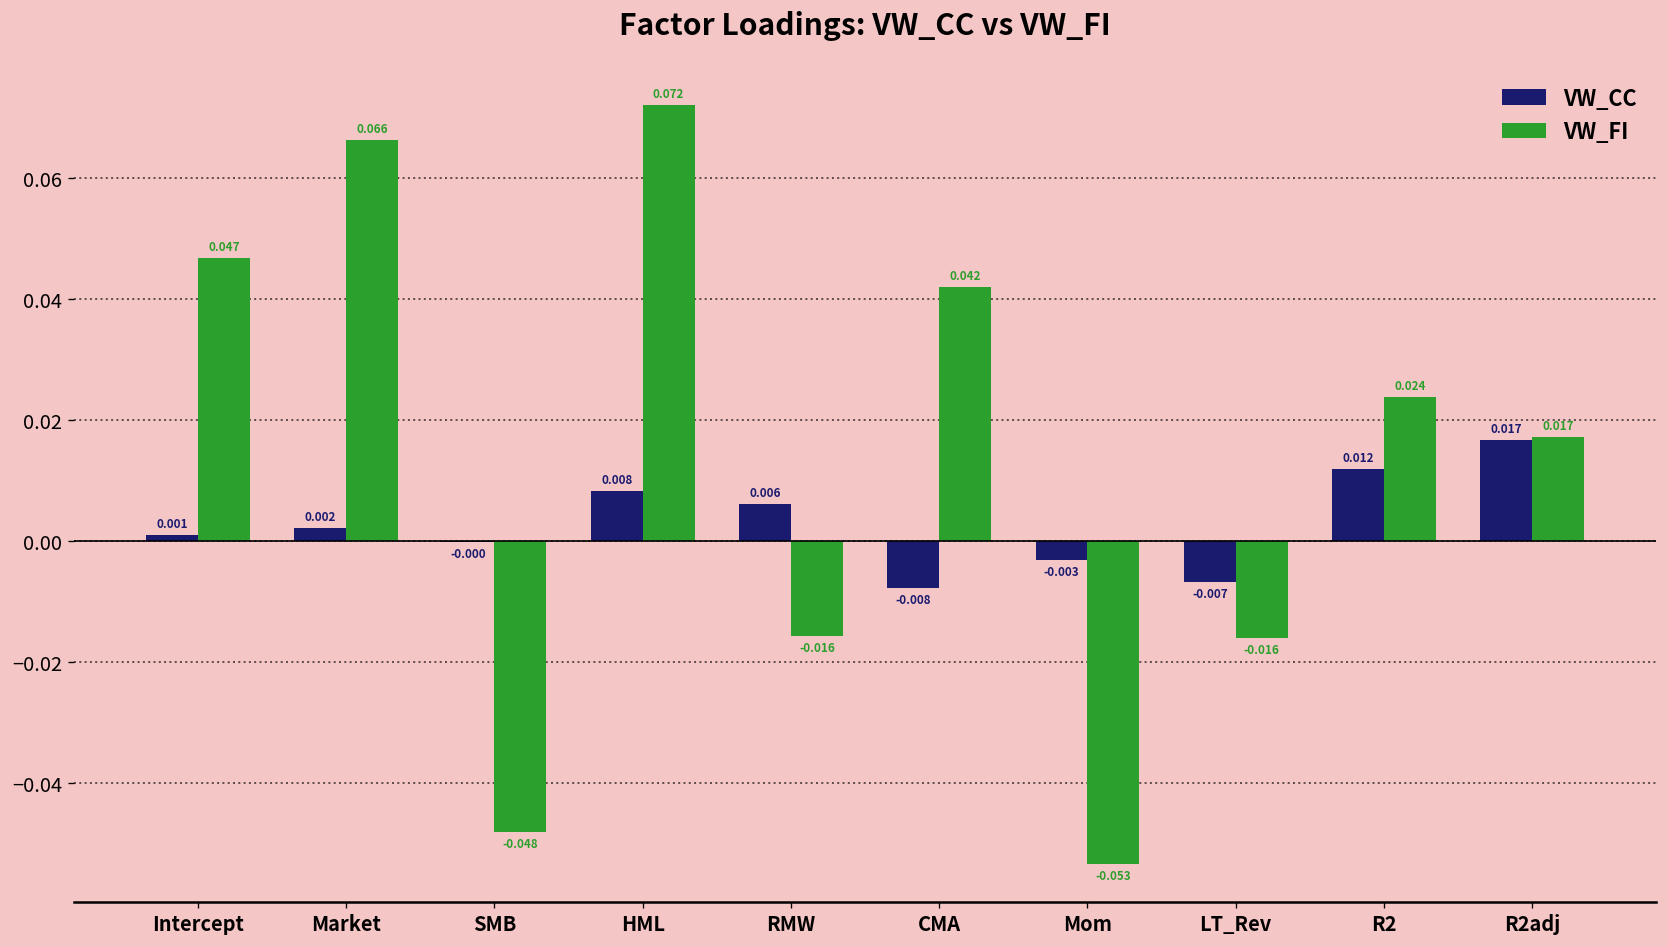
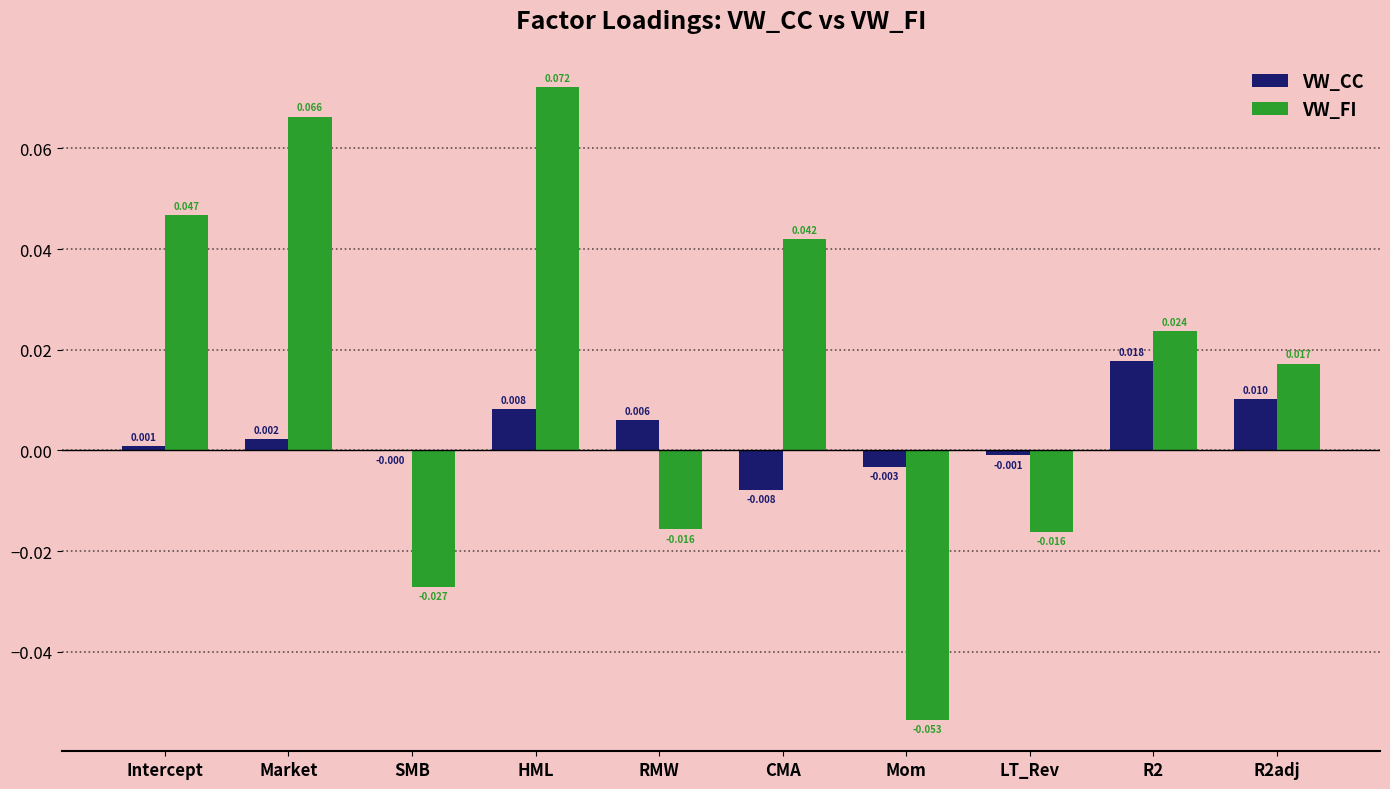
  {
    "VW_CC": {
      "Intercept": 0.001,
      "Market": 0.002,
      "SMB": -0.000,
      "HML": 0.008,
      "RMW": 0.006,
      "CMA": -0.008,
      "Mom": -0.003,
-     "LT_Rev": -0.007,
-     "R2": 0.012,
-     "R2adj": 0.017
+     "LT_Rev": -0.001,
+     "R2": 0.018,
+     "R2adj": 0.010
    },
    "VW_FI": {
      "Intercept": 0.047,
      "Market": 0.066,
-     "SMB": -0.048,
+     "SMB": -0.027,
      "HML": 0.072,
      "RMW": -0.016,
      "CMA": 0.042,
      "Mom": -0.053,
      "LT_Rev": -0.016,
      "R2": 0.024,
      "R2adj": 0.017
    }
  }
